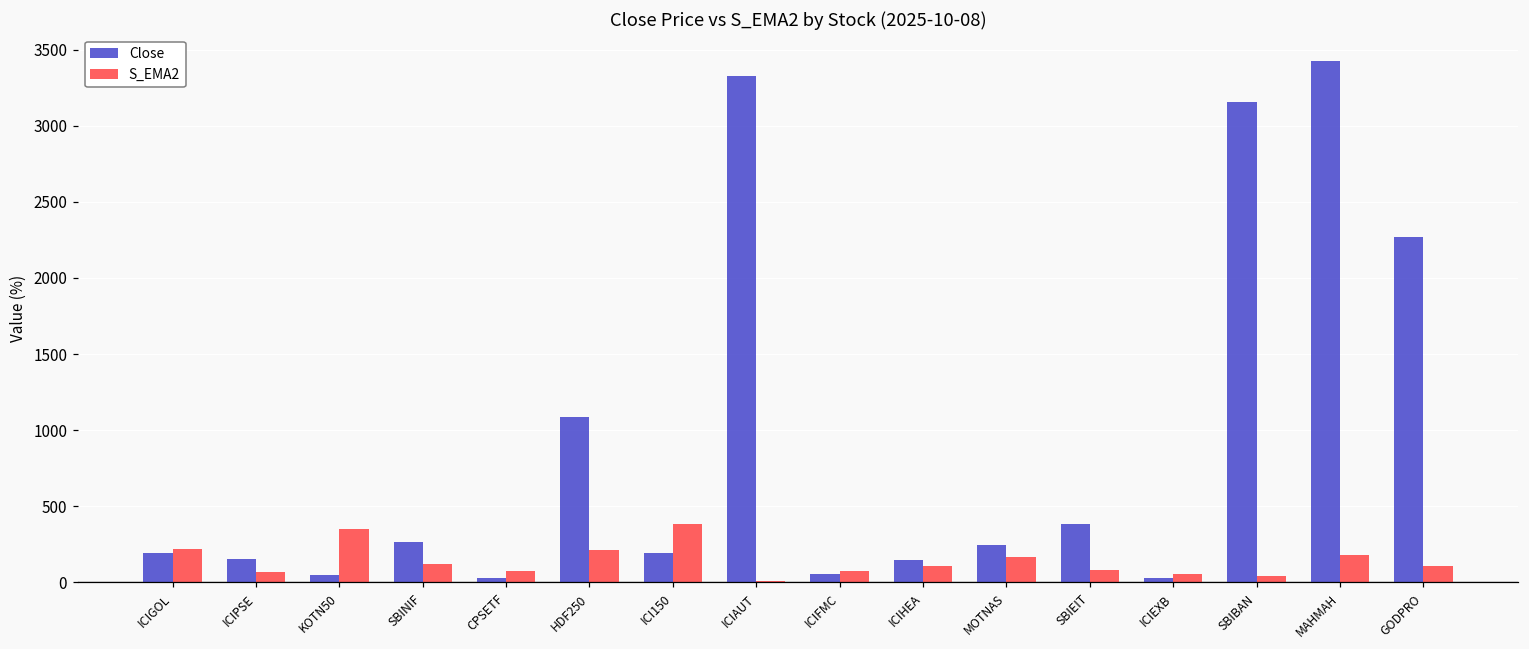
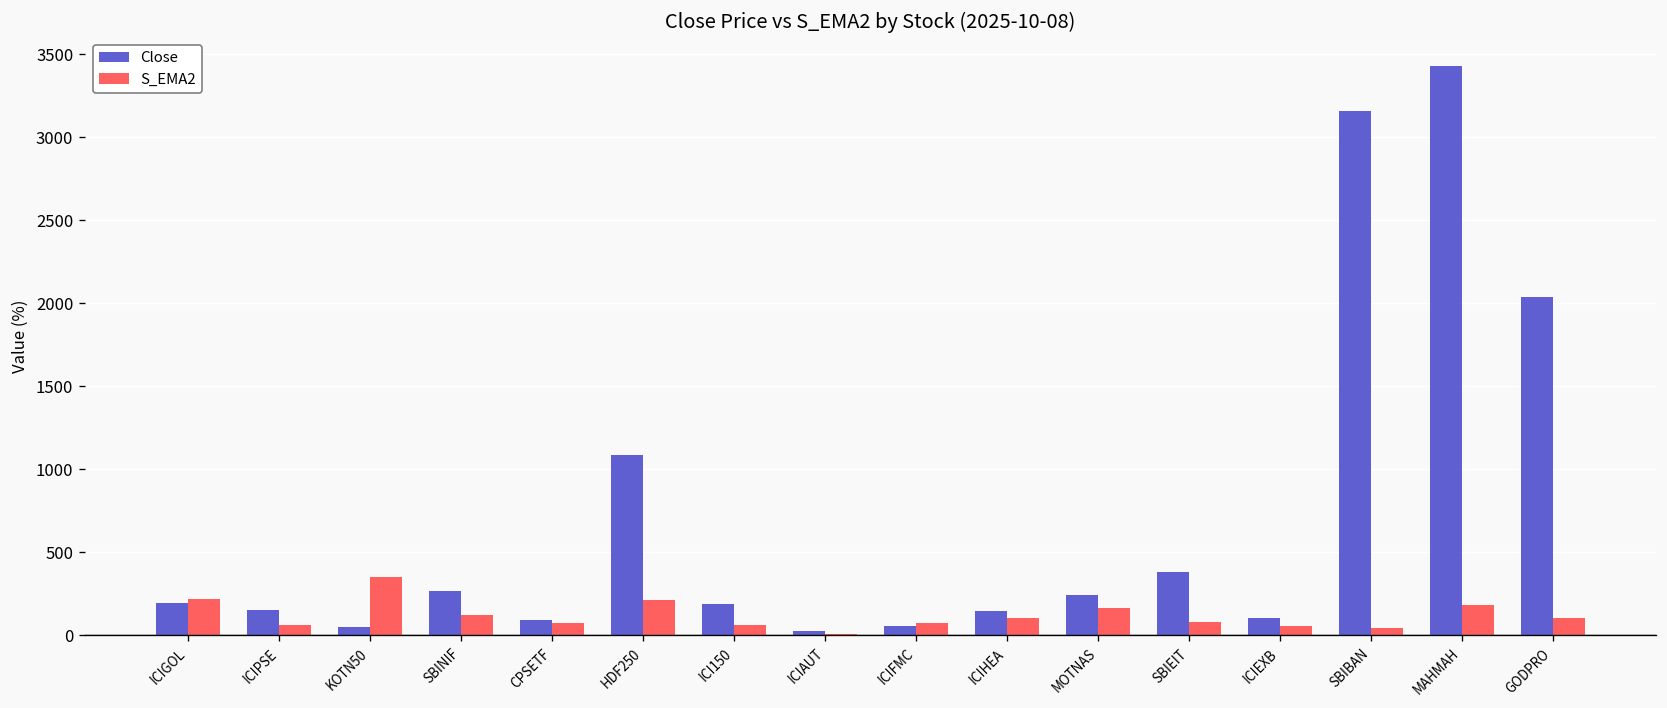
  {
    "Close": {
      "ICIGOL": 190,
      "ICIPSE": 150,
      "KOTN50": 50,
      "SBINIF": 270,
-     "CPSETF": 30,
+     "CPSETF": 90,
      "HDF250": 1090,
      "ICI150": 190,
-     "ICIAUT": 3320,
+     "ICIAUT": 30,
      "ICIFMC": 60,
      "ICIHEA": 150,
      "MOTNAS": 240,
      "SBIEIT": 380,
-     "ICIEXB": 30,
+     "ICIEXB": 100,
      "SBIBAN": 3160,
      "MAHMAH": 3430,
-     "GODPRO": 2270
+     "GODPRO": 2040
    },
    "S_EMA2": {
      "ICIGOL": 220,
      "ICIPSE": 70,
      "KOTN50": 350,
      "SBINIF": 120,
      "CPSETF": 70,
      "HDF250": 210,
-     "ICI150": 380,
+     "ICI150": 60,
      "ICIFMC": 70,
      "ICIHEA": 110,
      "MOTNAS": 160,
      "SBIEIT": 80,
      "ICIEXB": 60,
      "SBIBAN": 40,
      "MAHMAH": 180,
      "GODPRO": 110
    }
  }
